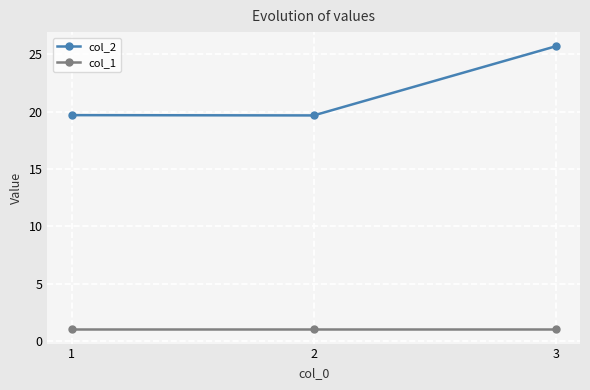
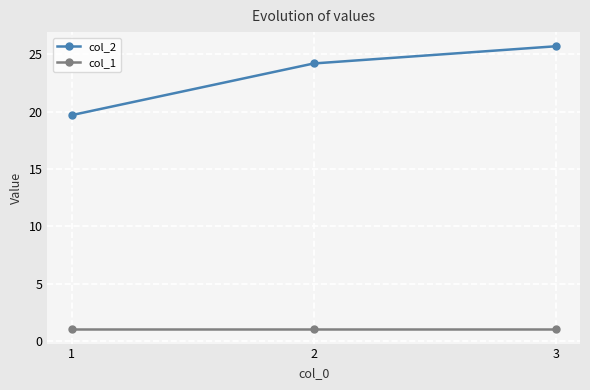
  {
    "col_2": {
      "1": 19.7,
-     "2": 19.7,
+     "2": 24.2,
      "3": 25.7
    },
    "col_1": {
      "1": 1.0,
      "2": 1.0,
      "3": 1.0
    }
  }
